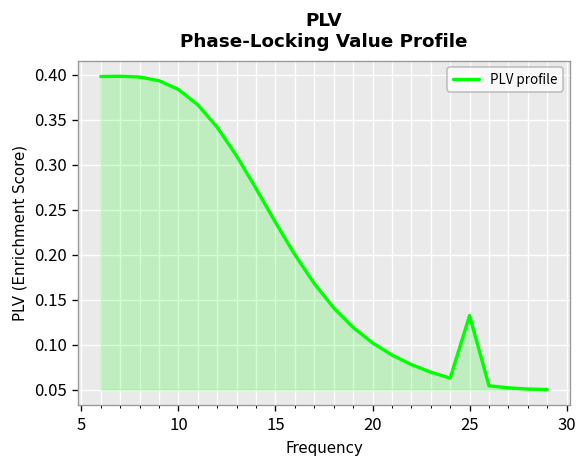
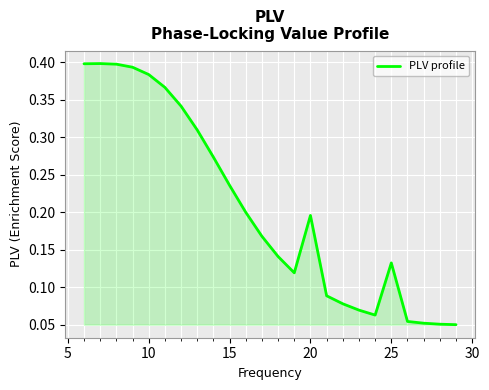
  {
    "10": 0.38,
    "15": 0.24,
-   "20": 0.10,
+   "20": 0.20,
    "25": 0.13
  }
